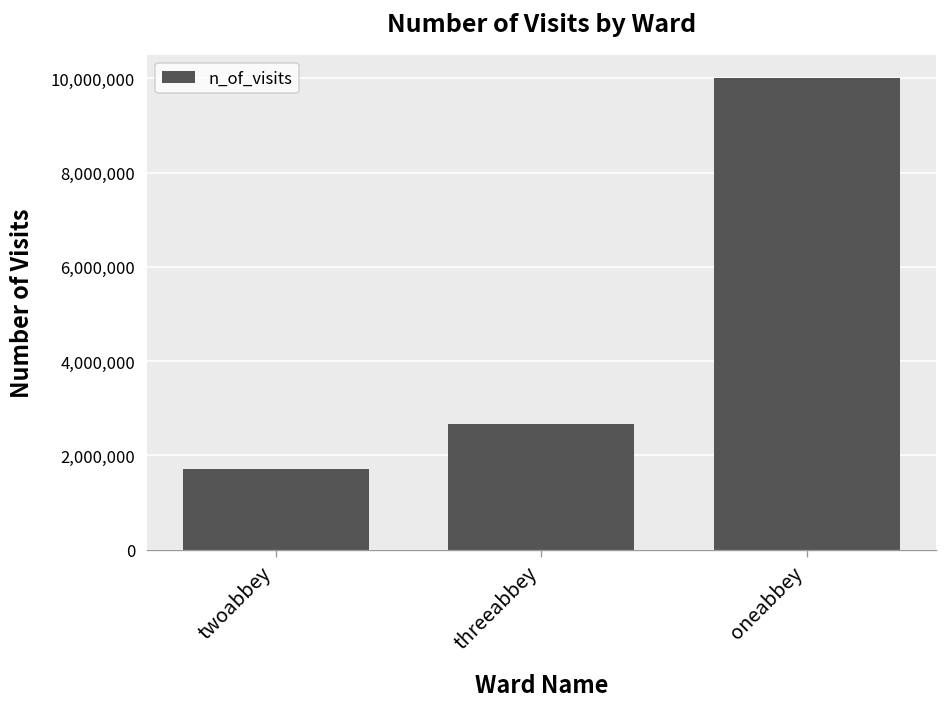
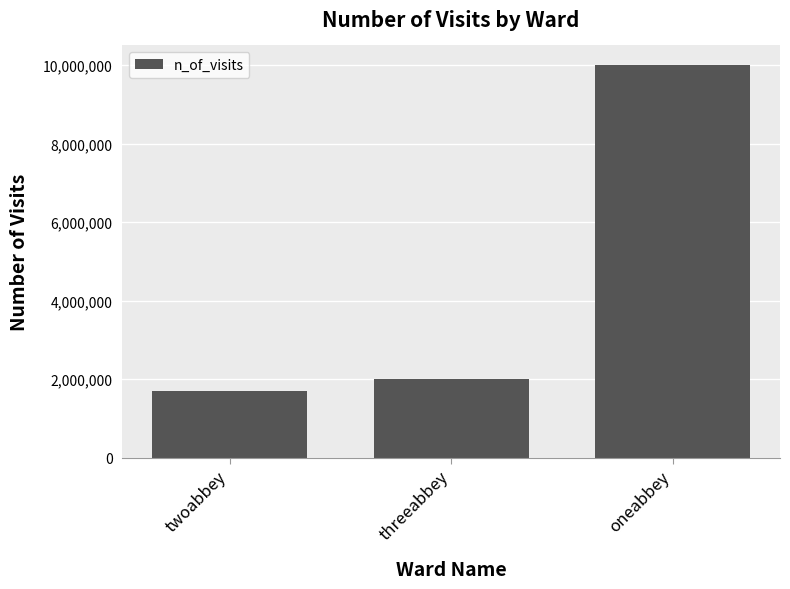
  {
    "twoabbey": "1,700,000",
-   "threeabbey": "2,700,000",
+   "threeabbey": "2,000,000",
    "oneabbey": "10,000,000"
  }
